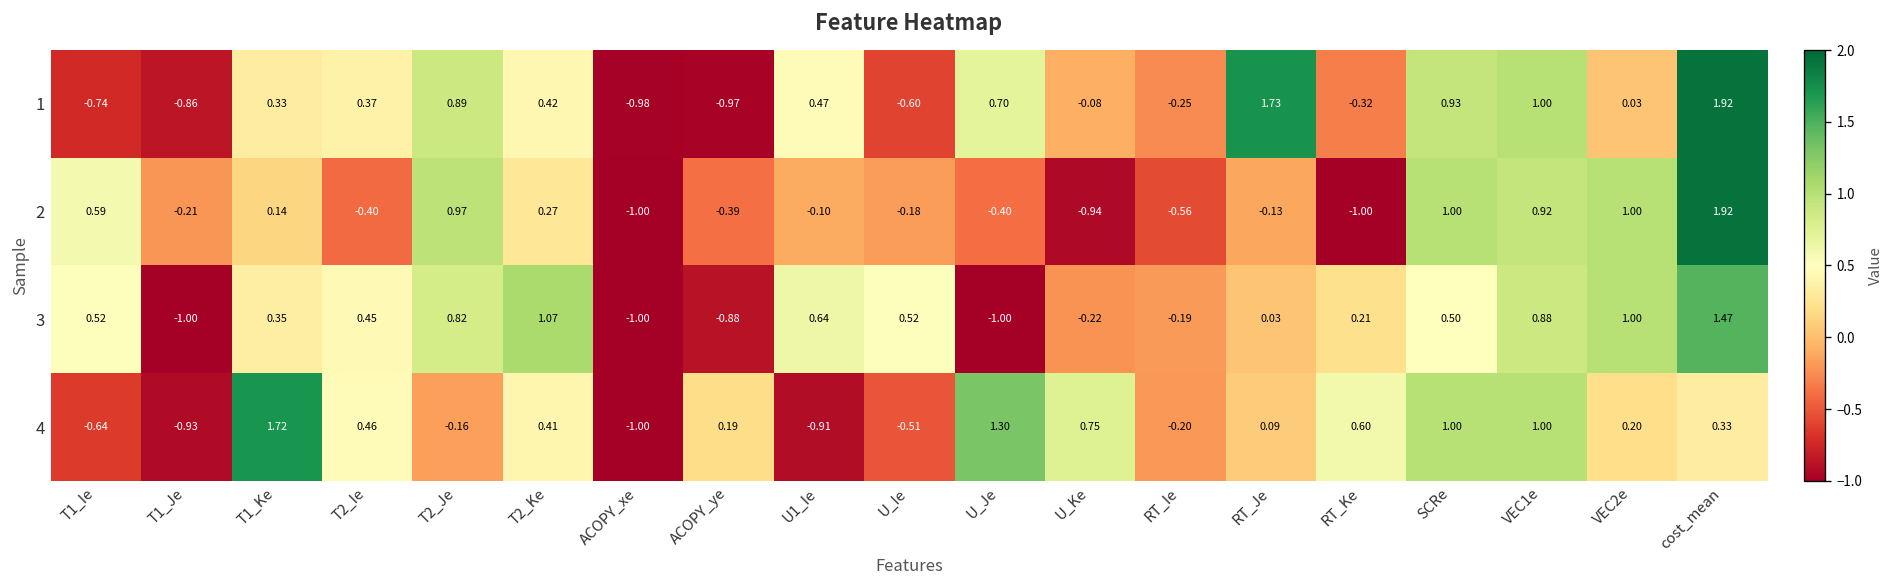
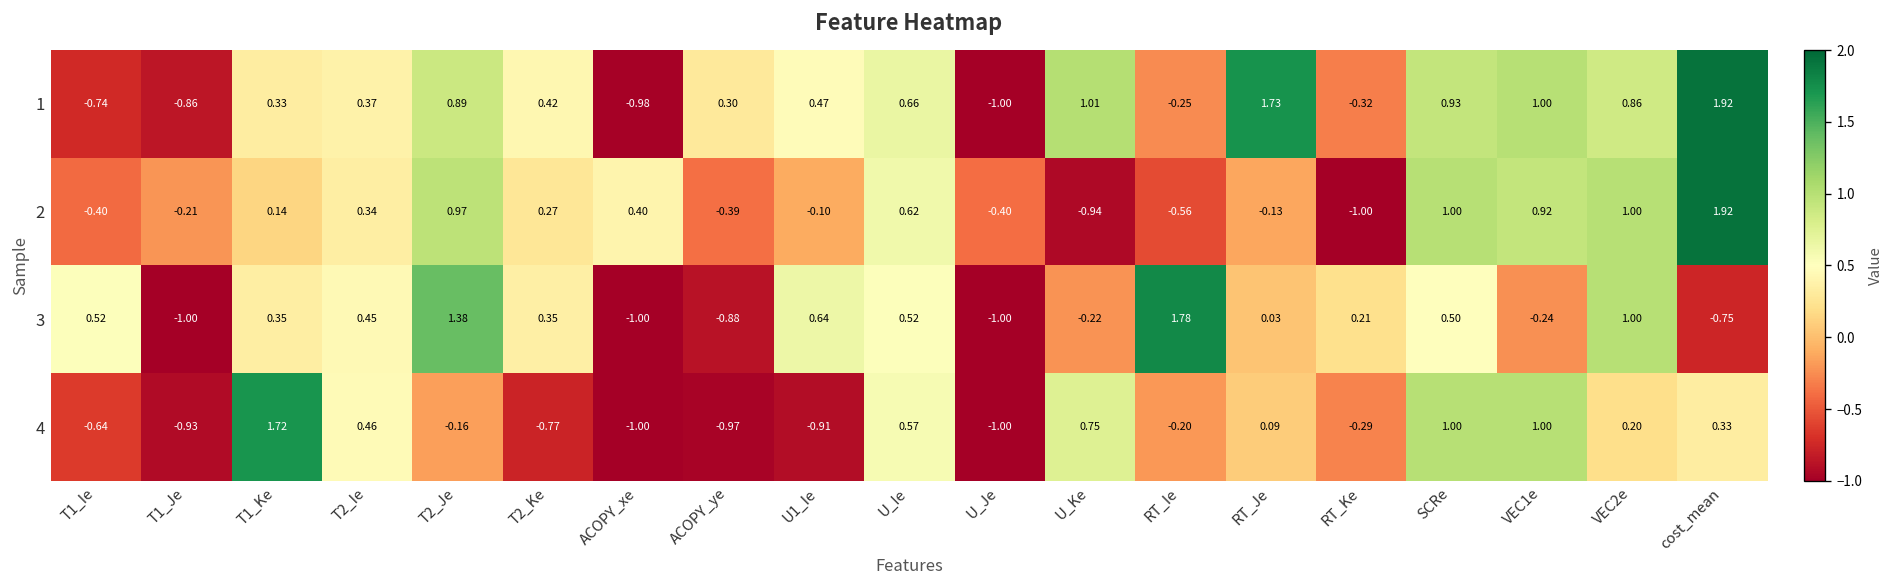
  {
    "1": {
      "T1_Ie": -0.74,
      "T1_Je": -0.86,
      "T1_Ke": 0.33,
      "T2_Ie": 0.37,
      "T2_Je": 0.89,
      "T2_Ke": 0.42,
      "ACOPY_xe": -0.98,
-     "ACOPY_ye": -0.97,
+     "ACOPY_ye": 0.30,
      "U1_Ie": 0.47,
-     "U_Ie": -0.60,
-     "U_Je": 0.70,
-     "U_Ke": -0.08,
+     "U_Ie": 0.66,
+     "U_Je": -1.00,
+     "U_Ke": 1.01,
      "RT_Ie": -0.25,
      "RT_Je": 1.73,
      "RT_Ke": -0.32,
      "SCRe": 0.93,
      "VEC1e": 1.00,
-     "VEC2e": 0.03,
+     "VEC2e": 0.86,
      "cost_mean": 1.92
    },
    "2": {
-     "T1_Ie": 0.59,
+     "T1_Ie": -0.40,
      "T1_Je": -0.21,
      "T1_Ke": 0.14,
-     "T2_Ie": -0.40,
+     "T2_Ie": 0.34,
      "T2_Je": 0.97,
      "T2_Ke": 0.27,
-     "ACOPY_xe": -1.00,
+     "ACOPY_xe": 0.40,
      "ACOPY_ye": -0.39,
      "U1_Ie": -0.10,
-     "U_Ie": -0.18,
+     "U_Ie": 0.62,
      "U_Je": -0.40,
      "U_Ke": -0.94,
      "RT_Ie": -0.56,
      "RT_Je": -0.13,
      "RT_Ke": -1.00,
      "SCRe": 1.00,
      "VEC1e": 0.92,
      "VEC2e": 1.00,
      "cost_mean": 1.92
    },
    "3": {
      "T1_Ie": 0.52,
      "T1_Je": -1.00,
      "T1_Ke": 0.35,
      "T2_Ie": 0.45,
-     "T2_Je": 0.82,
-     "T2_Ke": 1.07,
+     "T2_Je": 1.38,
+     "T2_Ke": 0.35,
      "ACOPY_xe": -1.00,
      "ACOPY_ye": -0.88,
      "U1_Ie": 0.64,
      "U_Ie": 0.52,
      "U_Je": -1.00,
      "U_Ke": -0.22,
-     "RT_Ie": -0.19,
+     "RT_Ie": 1.78,
      "RT_Je": 0.03,
      "RT_Ke": 0.21,
      "SCRe": 0.50,
-     "VEC1e": 0.88,
+     "VEC1e": -0.24,
      "VEC2e": 1.00,
-     "cost_mean": 1.47
+     "cost_mean": -0.75
    },
    "4": {
      "T1_Ie": -0.64,
      "T1_Je": -0.93,
      "T1_Ke": 1.72,
      "T2_Ie": 0.46,
      "T2_Je": -0.16,
-     "T2_Ke": 0.41,
+     "T2_Ke": -0.77,
      "ACOPY_xe": -1.00,
-     "ACOPY_ye": 0.19,
+     "ACOPY_ye": -0.97,
      "U1_Ie": -0.91,
-     "U_Ie": -0.51,
-     "U_Je": 1.30,
+     "U_Ie": 0.57,
+     "U_Je": -1.00,
      "U_Ke": 0.75,
      "RT_Ie": -0.20,
      "RT_Je": 0.09,
-     "RT_Ke": 0.60,
+     "RT_Ke": -0.29,
      "SCRe": 1.00,
      "VEC1e": 1.00,
      "VEC2e": 0.20,
      "cost_mean": 0.33
    }
  }
